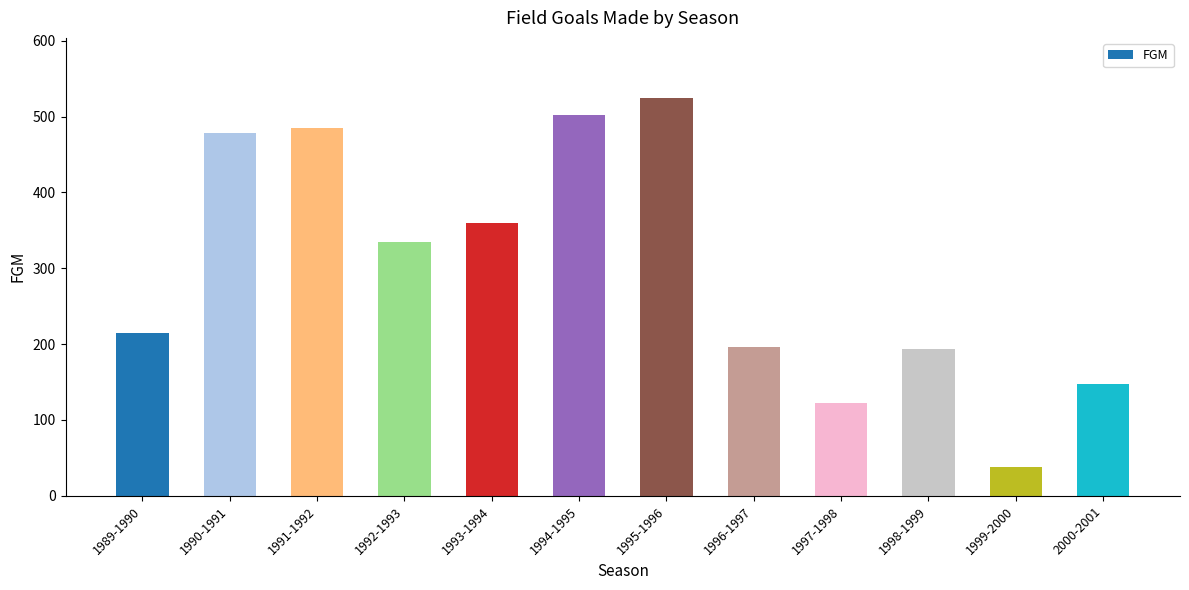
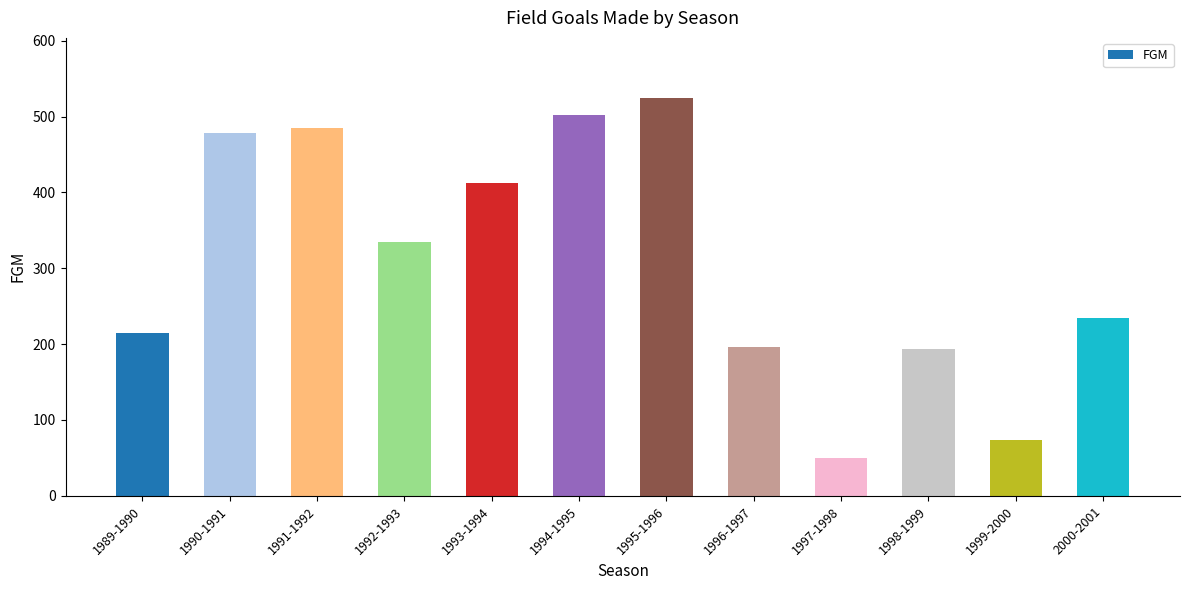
  {
    "1989-1990": 220,
    "1990-1991": 480,
    "1991-1992": 490,
    "1992-1993": 340,
-   "1993-1994": 360,
+   "1993-1994": 410,
    "1994-1995": 500,
    "1995-1996": 530,
    "1996-1997": 200,
-   "1997-1998": 120,
+   "1997-1998": 50,
    "1998-1999": 190,
-   "1999-2000": 40,
-   "2000-2001": 150
+   "1999-2000": 70,
+   "2000-2001": 240
  }
